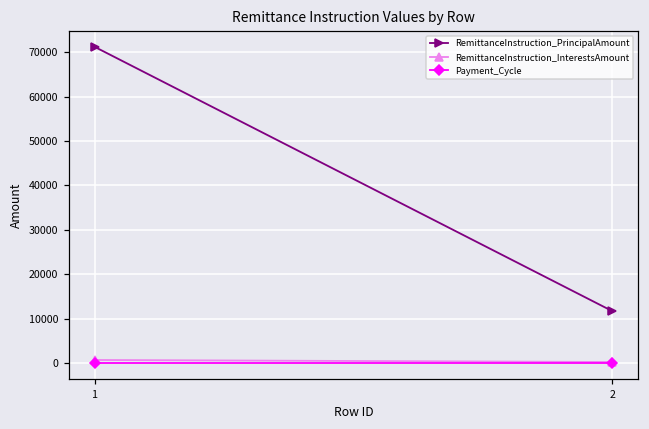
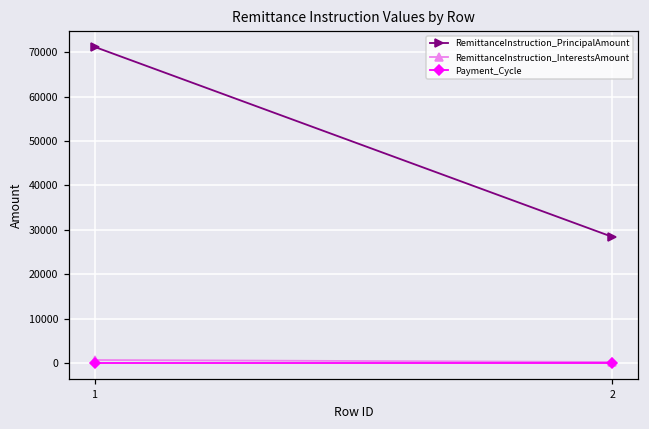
  {
    "RemittanceInstruction_PrincipalAmount": {
      "1": 71000,
-     "2": 12000
+     "2": 28000
    },
    "RemittanceInstruction_InterestsAmount": {
      "1": 1000
    },
    "Payment_Cycle": {
      "1": 0
    }
  }
